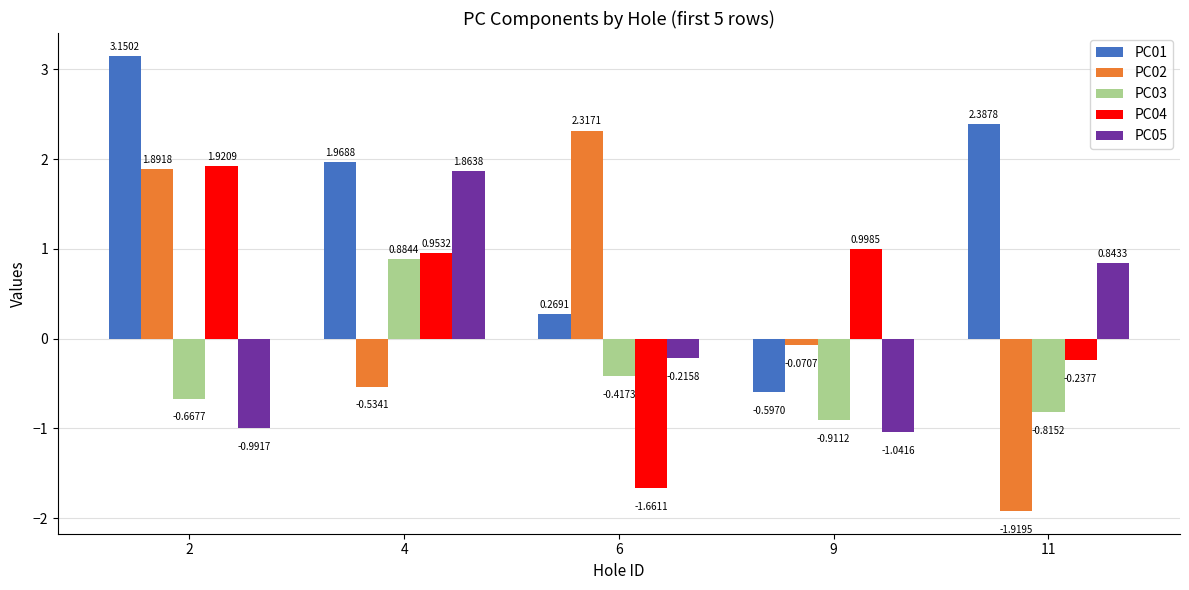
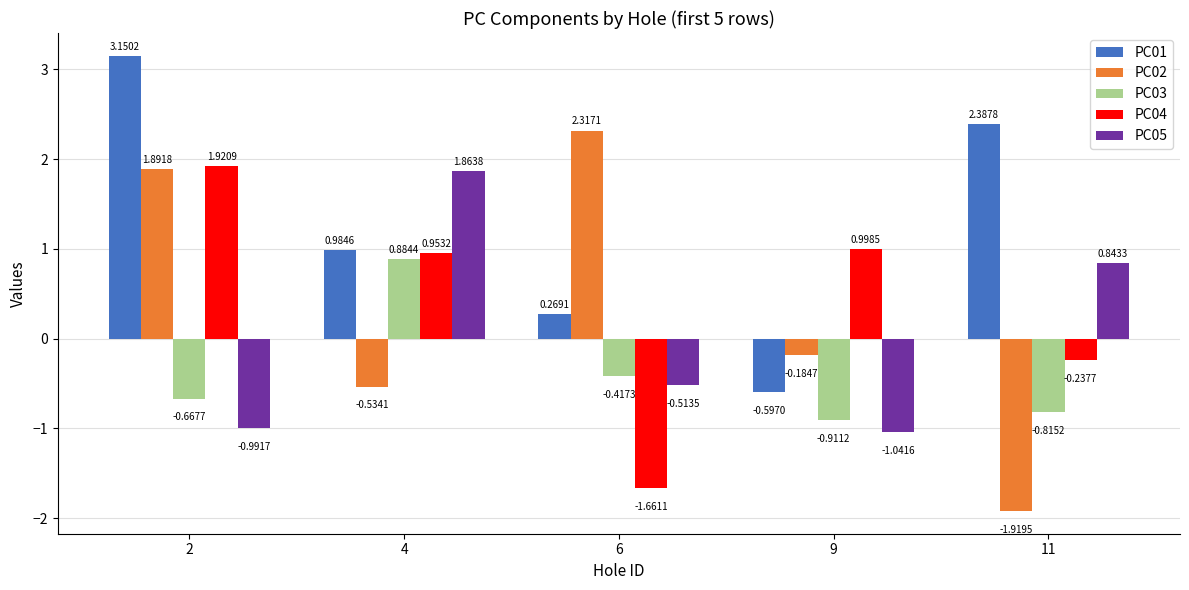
  {
    "PC01": {
      "2": 3.1502,
-     "4": 1.9688,
+     "4": 0.9846,
      "6": 0.2691,
      "9": -0.5970,
      "11": 2.3878
    },
    "PC02": {
      "2": 1.8918,
      "4": -0.5341,
      "6": 2.3171,
-     "9": -0.0707,
+     "9": -0.1847,
      "11": -1.9195
    },
    "PC03": {
      "2": -0.6677,
      "4": 0.8844,
      "6": -0.4173,
      "9": -0.9112,
      "11": -0.8152
    },
    "PC04": {
      "2": 1.9209,
      "4": 0.9532,
      "6": -1.6611,
      "9": 0.9985,
      "11": -0.2377
    },
    "PC05": {
      "2": -0.9917,
      "4": 1.8638,
-     "6": -0.2158,
+     "6": -0.5135,
      "9": -1.0416,
      "11": 0.8433
    }
  }
